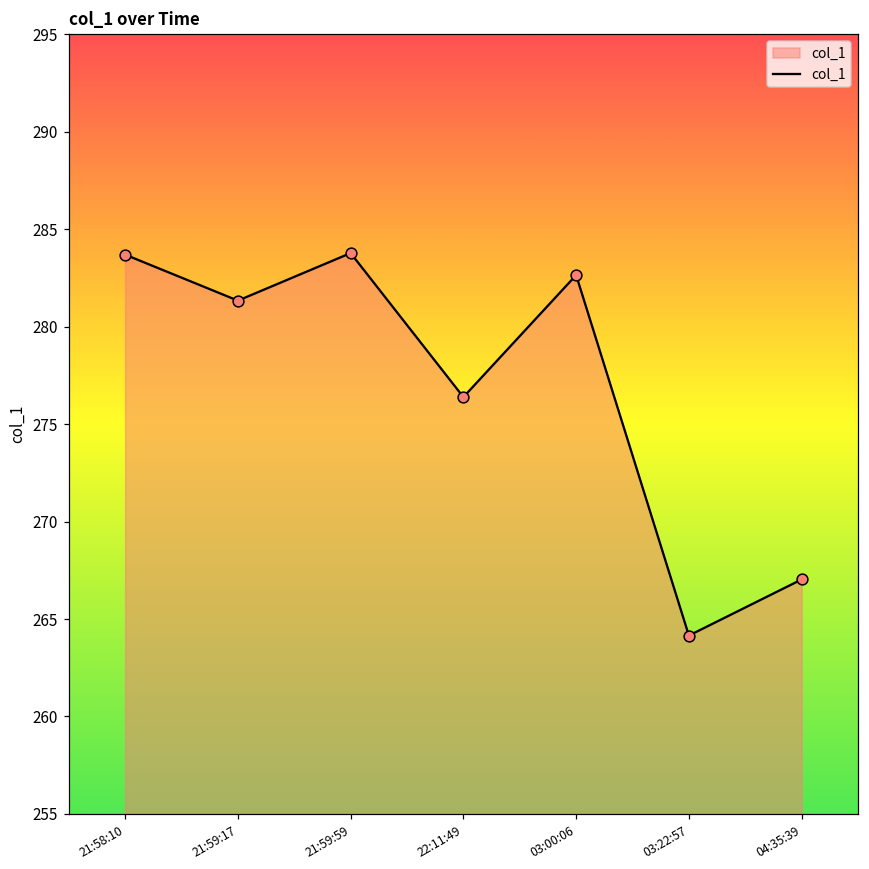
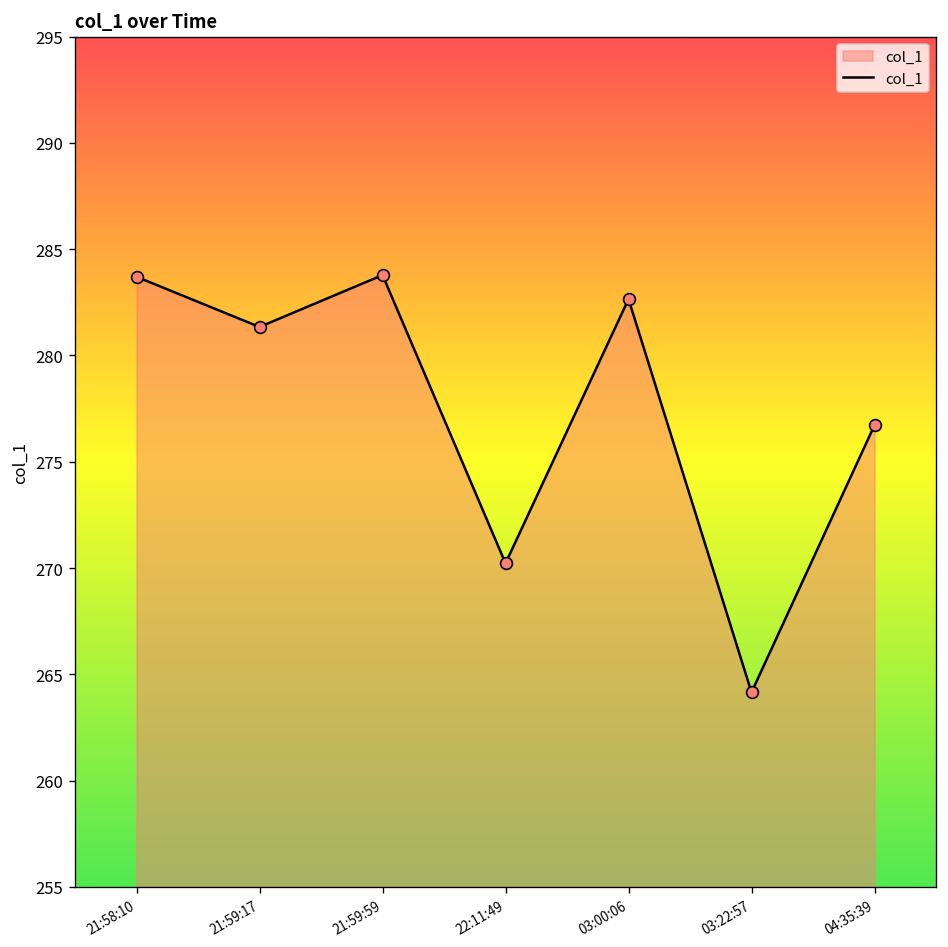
  {
    "21:58:10": 283.7,
    "21:59:17": 281.3,
    "21:59:59": 283.8,
-   "22:11:49": 276.4,
+   "22:11:49": 270.2,
    "03:00:06": 282.7,
    "03:22:57": 264.2,
-   "04:35:39": 267.0
+   "04:35:39": 276.7
  }
